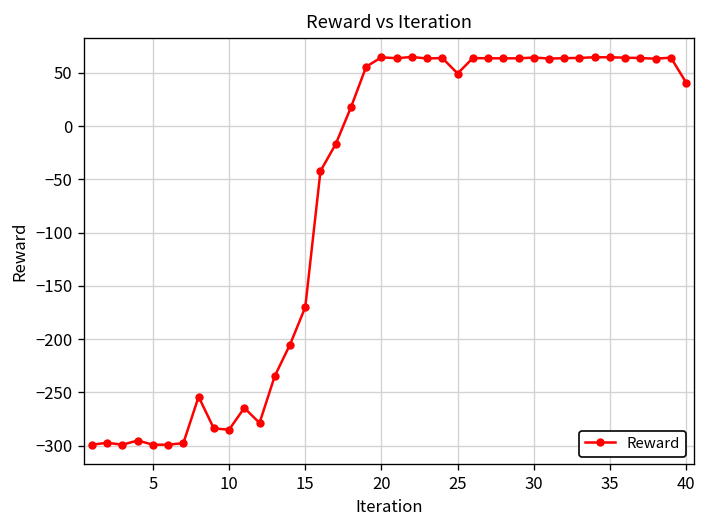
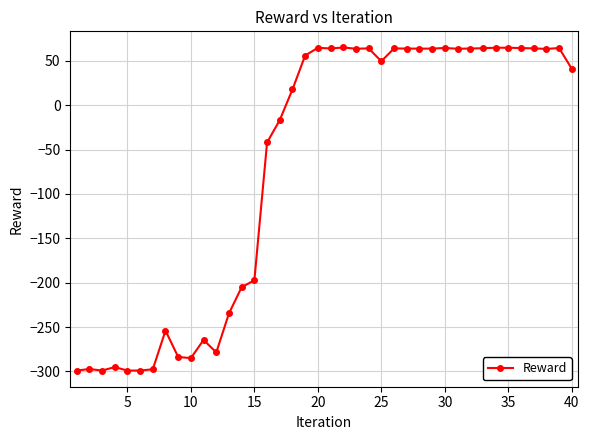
  {
    "5": -300,
    "10": -280,
-   "15": -170,
+   "15": -200,
    "20": 60,
    "25": 50,
    "30": 60,
    "35": 60,
    "40": 40
  }
